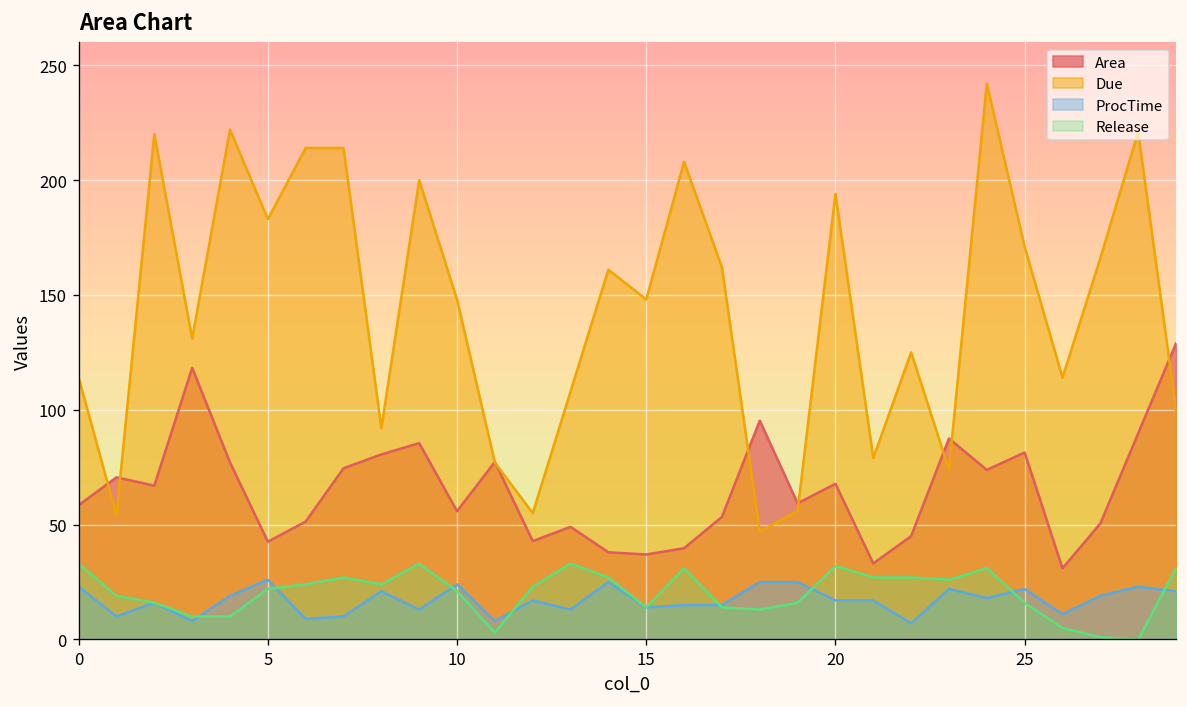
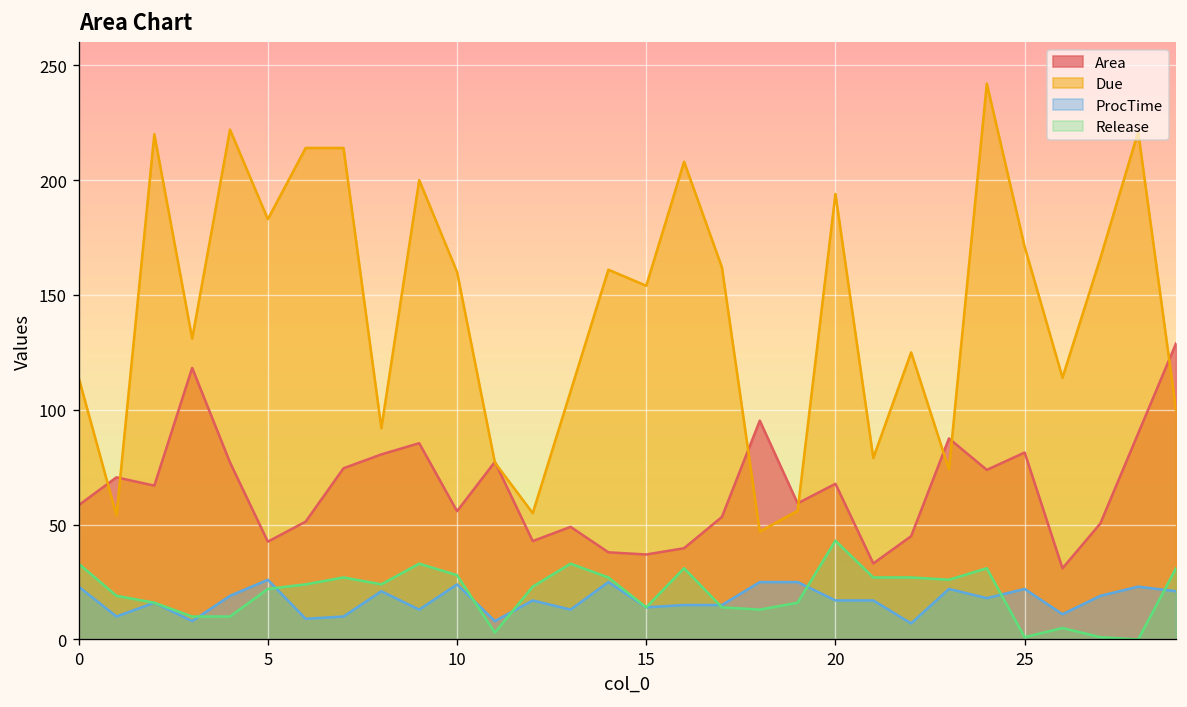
  {
    "Area": {
      "0": 58,
      "5": 43,
      "10": 56,
      "15": 37,
      "20": 68,
      "25": 81
    },
    "Due": {
      "0": 114,
      "5": 183,
-     "10": 148,
-     "15": 148,
+     "10": 160,
+     "15": 154,
      "20": 194,
      "25": 171
    },
    "ProcTime": {
      "0": 23,
      "5": 26,
      "10": 24,
      "20": 17,
      "25": 22
    },
    "Release": {
      "0": 33,
      "5": 22,
-     "10": 21,
-     "20": 32,
-     "25": 16
+     "10": 28,
+     "20": 43,
+     "25": 1
    }
  }
